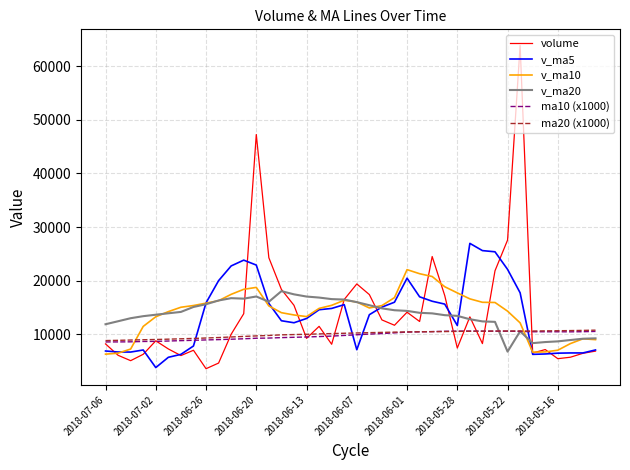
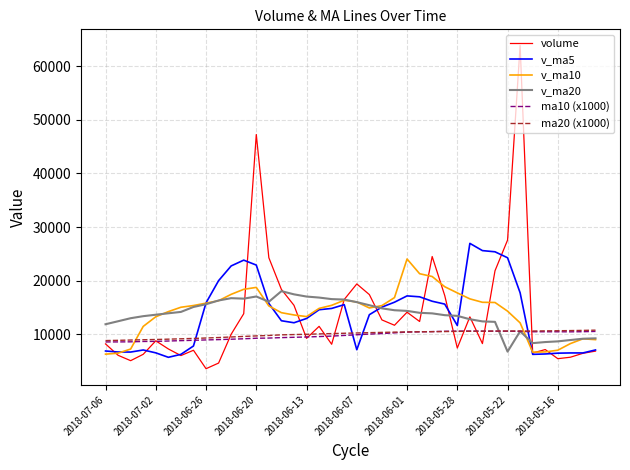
  {
    "volume": {
      "2018-06-26": 4000,
      "2018-06-20": 47000,
      "2018-06-07": 19000,
      "2018-05-28": 7000,
      "2018-05-22": 28000,
      "2018-05-16": 5000
    },
    "v_ma5": {
      "2018-07-06": 7000,
-     "2018-07-02": 4000,
+     "2018-07-02": 7000,
      "2018-06-20": 23000,
      "2018-06-07": 7000,
-     "2018-06-01": 20000,
+     "2018-06-01": 17000,
      "2018-05-28": 12000,
-     "2018-05-22": 22000,
+     "2018-05-22": 24000,
      "2018-05-16": 7000
    },
    "v_ma10": {
      "2018-07-06": 6000,
      "2018-06-20": 19000,
-     "2018-06-01": 22000,
+     "2018-06-01": 24000,
      "2018-05-28": 18000,
      "2018-05-22": 14000,
      "2018-05-16": 7000
    },
    "v_ma20": {
      "2018-07-06": 12000,
      "2018-06-20": 17000,
      "2018-06-13": 17000,
      "2018-05-28": 13000,
      "2018-05-22": 7000,
      "2018-05-16": 9000
    },
    "ma20 (x1000)": {
      "2018-06-13": 10000
    }
  }
